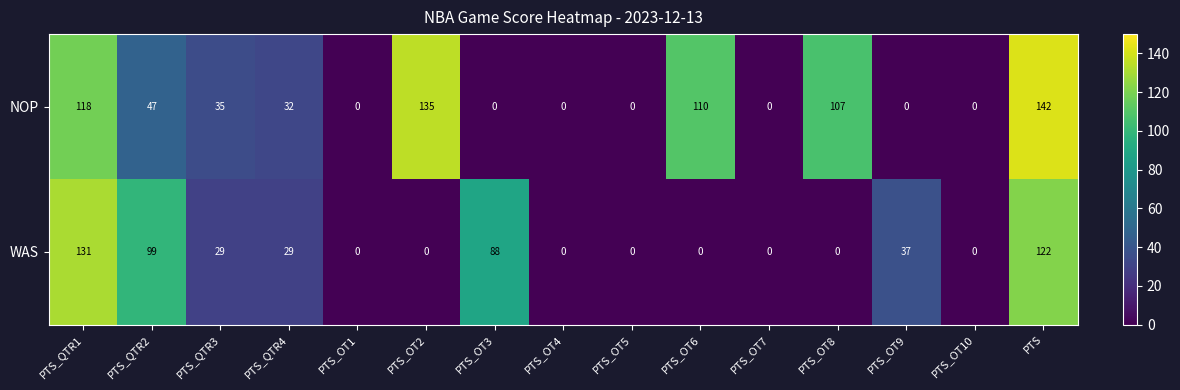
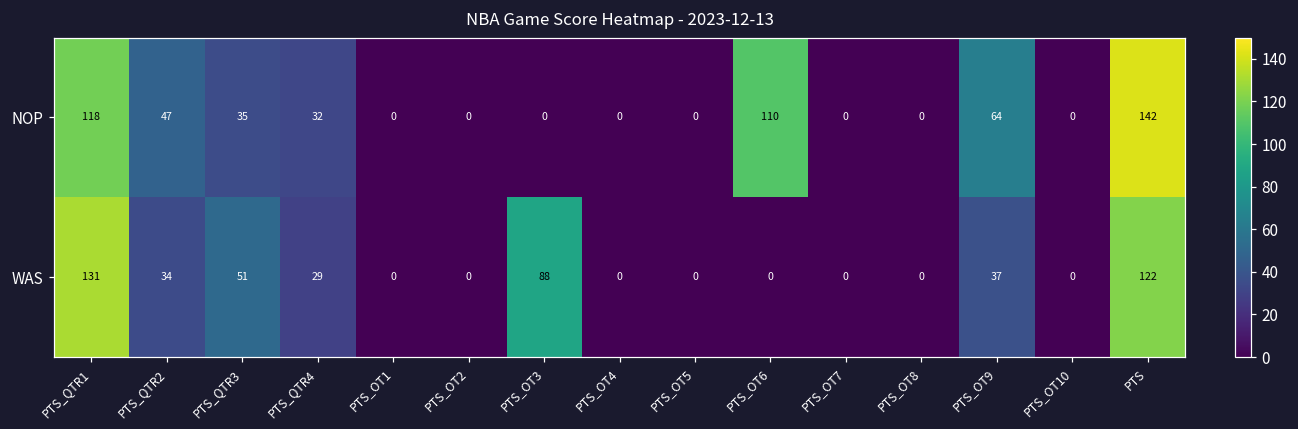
  {
    "NOP": {
      "PTS_QTR1": 118,
      "PTS_QTR2": 47,
      "PTS_QTR3": 35,
      "PTS_QTR4": 32,
      "PTS_OT1": 0,
-     "PTS_OT2": 135,
+     "PTS_OT2": 0,
      "PTS_OT3": 0,
      "PTS_OT4": 0,
      "PTS_OT5": 0,
      "PTS_OT6": 110,
      "PTS_OT7": 0,
-     "PTS_OT8": 107,
-     "PTS_OT9": 0,
+     "PTS_OT8": 0,
+     "PTS_OT9": 64,
      "PTS_OT10": 0,
      "PTS": 142
    },
    "WAS": {
      "PTS_QTR1": 131,
-     "PTS_QTR2": 99,
-     "PTS_QTR3": 29,
+     "PTS_QTR2": 34,
+     "PTS_QTR3": 51,
      "PTS_QTR4": 29,
      "PTS_OT1": 0,
      "PTS_OT2": 0,
      "PTS_OT3": 88,
      "PTS_OT4": 0,
      "PTS_OT5": 0,
      "PTS_OT6": 0,
      "PTS_OT7": 0,
      "PTS_OT8": 0,
      "PTS_OT9": 37,
      "PTS_OT10": 0,
      "PTS": 122
    }
  }
